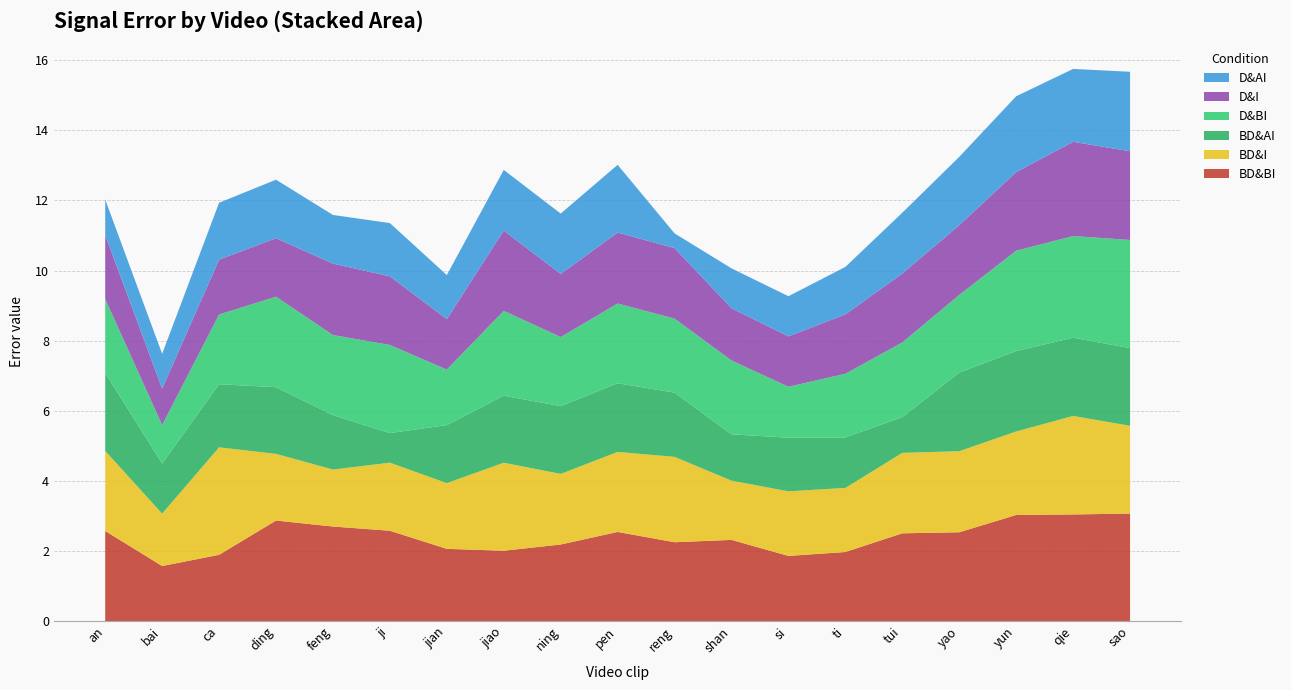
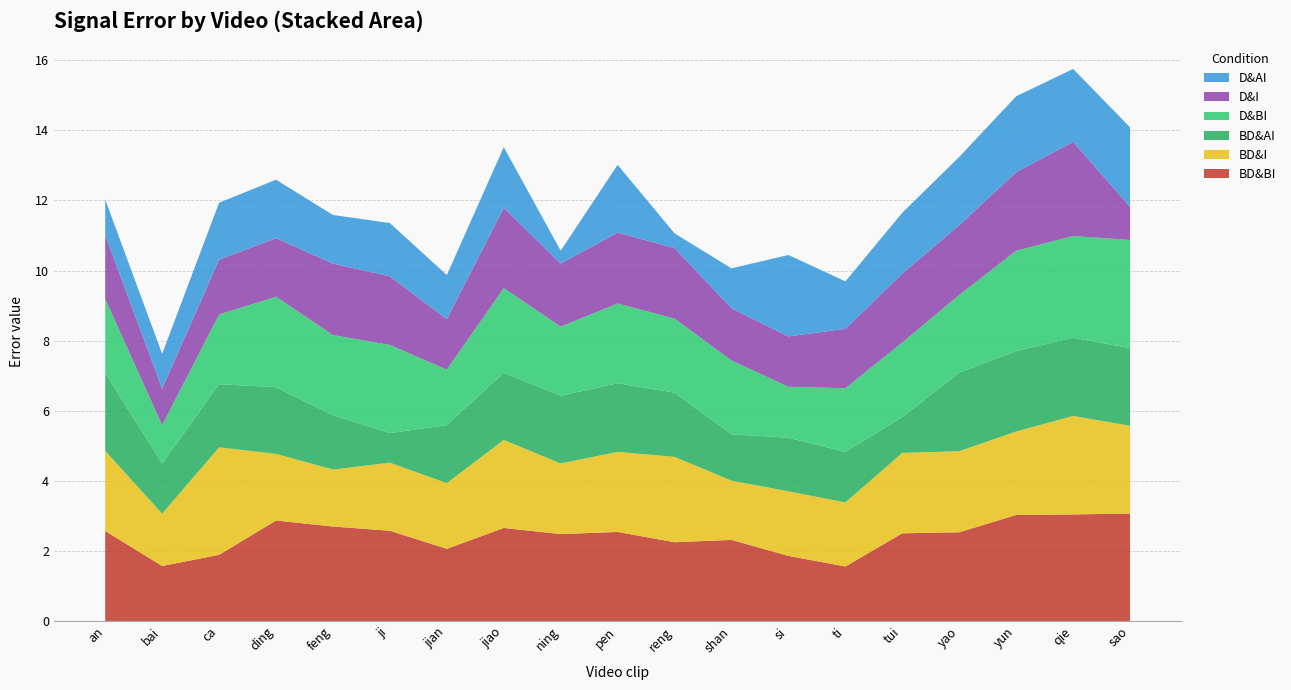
  {
    "BD&BI": {
      "an": 2.6,
      "bai": 1.6,
      "ca": 1.9,
      "ding": 2.9,
      "feng": 2.7,
      "ji": 2.6,
      "jian": 2.1,
-     "jiao": 2.0,
-     "ning": 2.2,
+     "jiao": 2.7,
+     "ning": 2.5,
      "pen": 2.5,
      "reng": 2.2,
      "shan": 2.3,
      "si": 1.9,
-     "ti": 2.0,
+     "ti": 1.6,
      "tui": 2.5,
      "yao": 2.5,
      "yun": 3.0,
      "qie": 3.0,
      "sao": 3.1
    },
    "BD&I": {
      "an": 2.3,
      "bai": 1.5,
      "ca": 3.1,
      "ding": 1.9,
      "feng": 1.6,
      "ji": 1.9,
      "jian": 1.9,
      "jiao": 2.5,
      "ning": 2.0,
      "pen": 2.3,
      "reng": 2.4,
      "shan": 1.7,
      "si": 1.8,
      "ti": 1.8,
      "tui": 2.3,
      "yao": 2.3,
      "yun": 2.4,
      "qie": 2.8,
      "sao": 2.5
    },
    "D&I": {
      "an": 1.8,
      "bai": 1.0,
      "ca": 1.6,
      "ding": 1.7,
      "feng": 2.0,
      "ji": 2.0,
      "jian": 1.4,
      "jiao": 2.3,
      "ning": 1.8,
      "pen": 2.0,
      "reng": 2.0,
      "shan": 1.5,
      "si": 1.4,
      "ti": 1.7,
      "tui": 2.0,
      "yao": 2.0,
      "yun": 2.2,
      "qie": 2.7,
-     "sao": 2.5
+     "sao": 0.9
    },
    "D&AI": {
      "an": 1.0,
      "bai": 1.0,
      "ca": 1.6,
      "ding": 1.7,
      "feng": 1.4,
      "ji": 1.5,
      "jian": 1.3,
      "jiao": 1.7,
-     "ning": 1.7,
+     "ning": 0.4,
      "pen": 1.9,
      "reng": 0.4,
      "shan": 1.1,
-     "si": 1.1,
+     "si": 2.3,
      "ti": 1.4,
      "tui": 1.7,
      "yao": 1.9,
      "yun": 2.2,
      "qie": 2.1,
      "sao": 2.3
    }
  }
